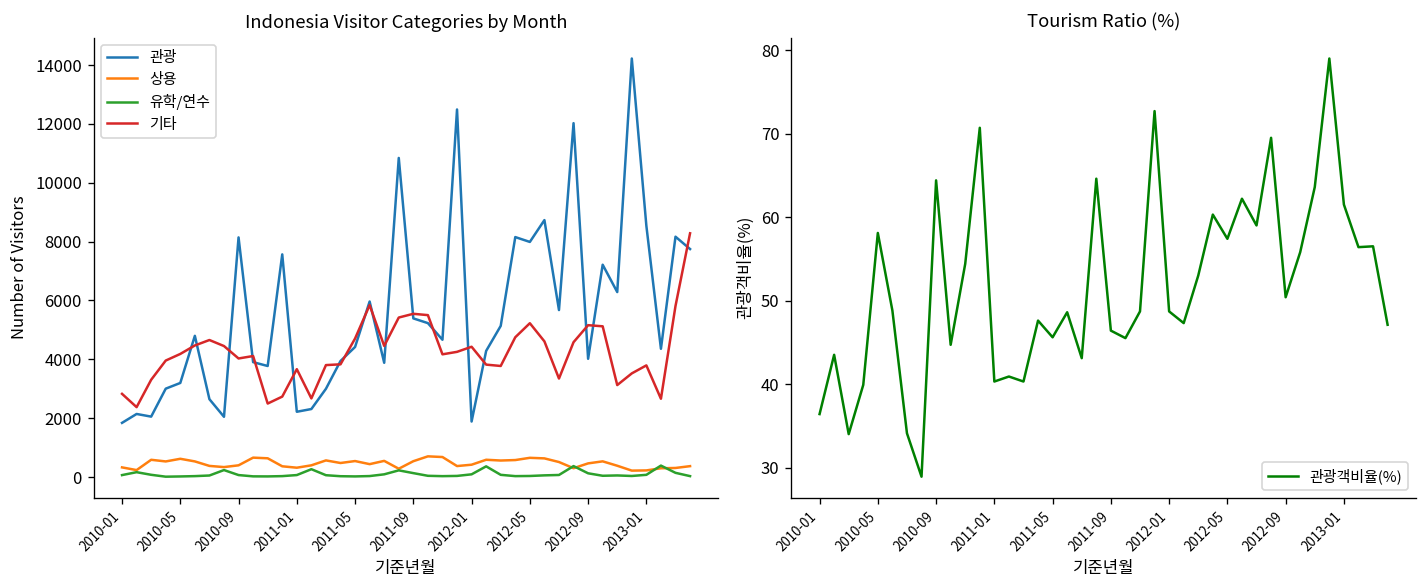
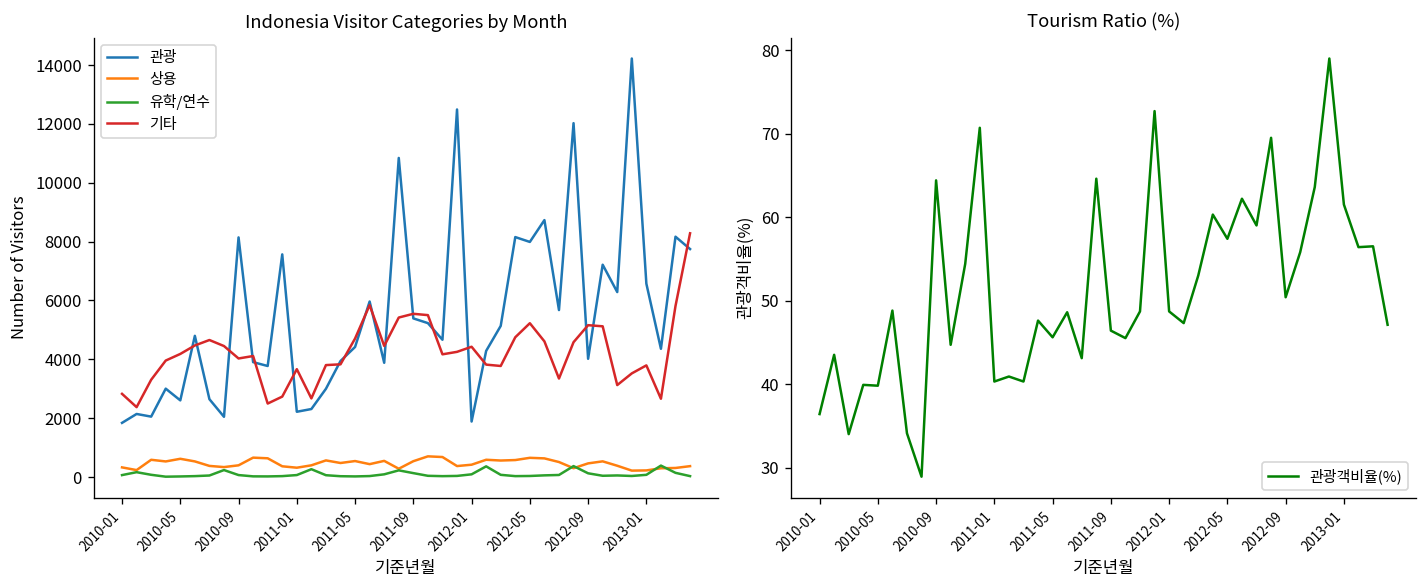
  {
    "Indonesia Visitor Categories by Month": {
      "관광": {
        "2010-01": 1800,
-       "2010-05": 3200,
+       "2010-05": 2600,
        "2010-09": 8100,
        "2011-01": 2200,
        "2011-05": 4400,
        "2011-09": 5400,
        "2012-01": 1900,
        "2012-05": 8000,
        "2012-09": 4000,
-       "2013-01": 8500
+       "2013-01": 6600
      },
      "상용": {
        "2010-01": 300,
        "2010-05": 600,
        "2010-09": 400,
        "2011-01": 300,
        "2011-05": 500,
        "2011-09": 500,
        "2012-01": 400,
        "2012-05": 700,
        "2012-09": 500,
        "2013-01": 200
      },
      "유학/연수": {
        "2010-01": 100,
        "2010-05": 0,
        "2010-09": 100,
        "2011-01": 100,
        "2011-05": 0,
        "2011-09": 100,
        "2012-01": 100,
        "2012-05": 0,
        "2012-09": 100,
        "2013-01": 100
      },
      "기타": {
        "2010-01": 2800,
        "2010-05": 4200,
        "2010-09": 4000,
        "2011-01": 3700,
        "2011-05": 4700,
        "2011-09": 5500,
        "2012-01": 4400,
        "2012-05": 5200,
        "2012-09": 5200,
        "2013-01": 3800
      }
    },
    "Tourism Ratio (%)": {
      "2010-01": 36,
-     "2010-05": 58,
+     "2010-05": 40,
      "2010-09": 64,
      "2011-01": 40,
      "2011-05": 46,
      "2011-09": 46,
      "2012-01": 49,
      "2012-05": 57,
      "2012-09": 50,
      "2013-01": 62
    }
  }
